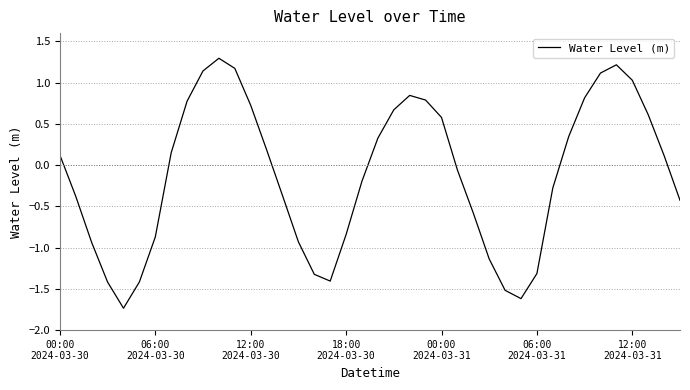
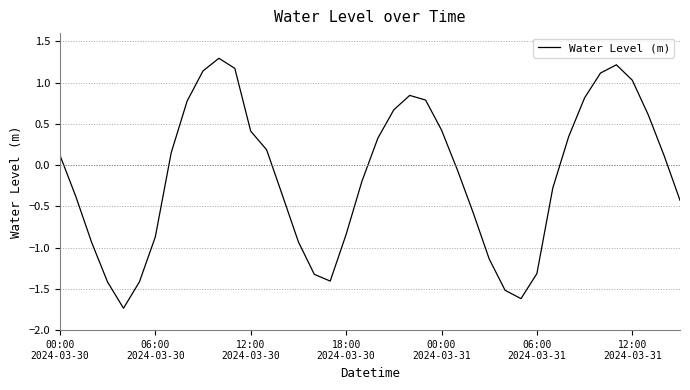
  {
    "00:00 2024-03-30": 0.1,
    "06:00 2024-03-30": -0.9,
-   "12:00 2024-03-30": 0.7,
+   "12:00 2024-03-30": 0.4,
    "18:00 2024-03-30": -0.8,
-   "00:00 2024-03-31": 0.6,
+   "00:00 2024-03-31": 0.4,
    "06:00 2024-03-31": -1.3,
    "12:00 2024-03-31": 1.0
  }
